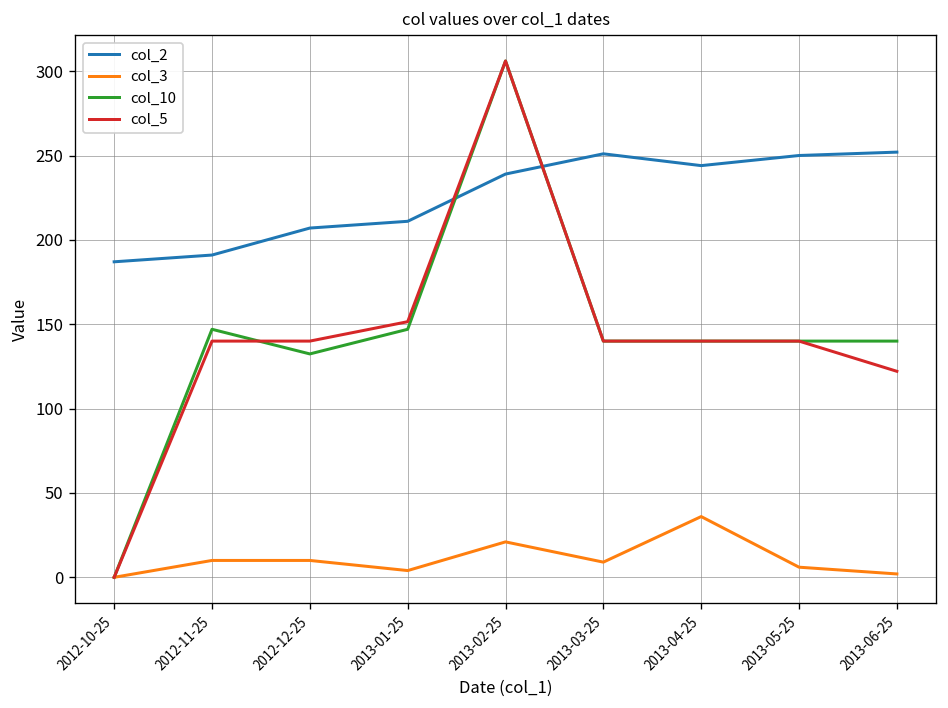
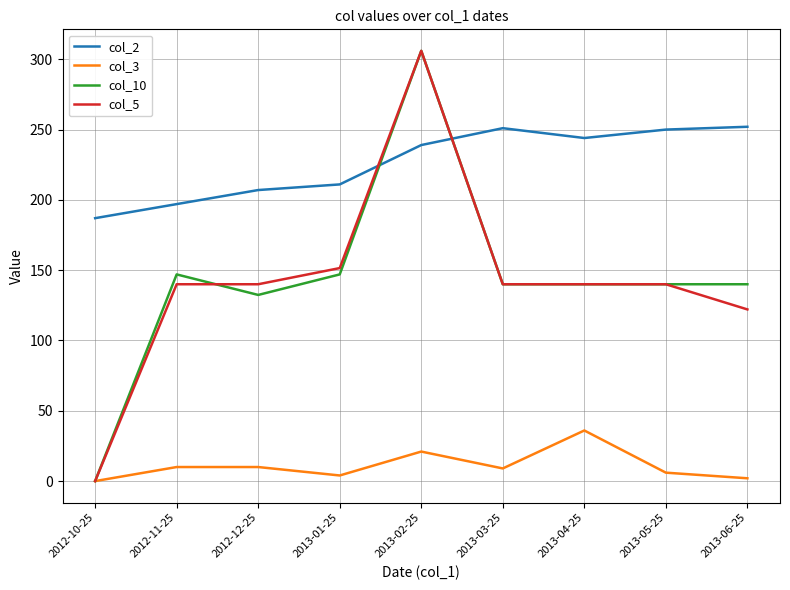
  {
    "col_2": {
      "2012-10-25": 187,
-     "2012-11-25": 191,
+     "2012-11-25": 197,
      "2012-12-25": 207,
      "2013-01-25": 211,
      "2013-02-25": 239,
      "2013-03-25": 251,
      "2013-04-25": 244,
      "2013-05-25": 250,
      "2013-06-25": 252
    },
    "col_3": {
      "2012-11-25": 10,
      "2012-12-25": 10,
      "2013-01-25": 4,
      "2013-02-25": 21,
      "2013-03-25": 9,
      "2013-04-25": 36,
      "2013-05-25": 6,
      "2013-06-25": 2
    },
    "col_10": {
      "2012-11-25": 147,
      "2012-12-25": 132,
      "2013-01-25": 147,
      "2013-06-25": 140
    },
    "col_5": {
      "2012-11-25": 140,
      "2012-12-25": 140,
      "2013-01-25": 152,
      "2013-06-25": 122
    }
  }
